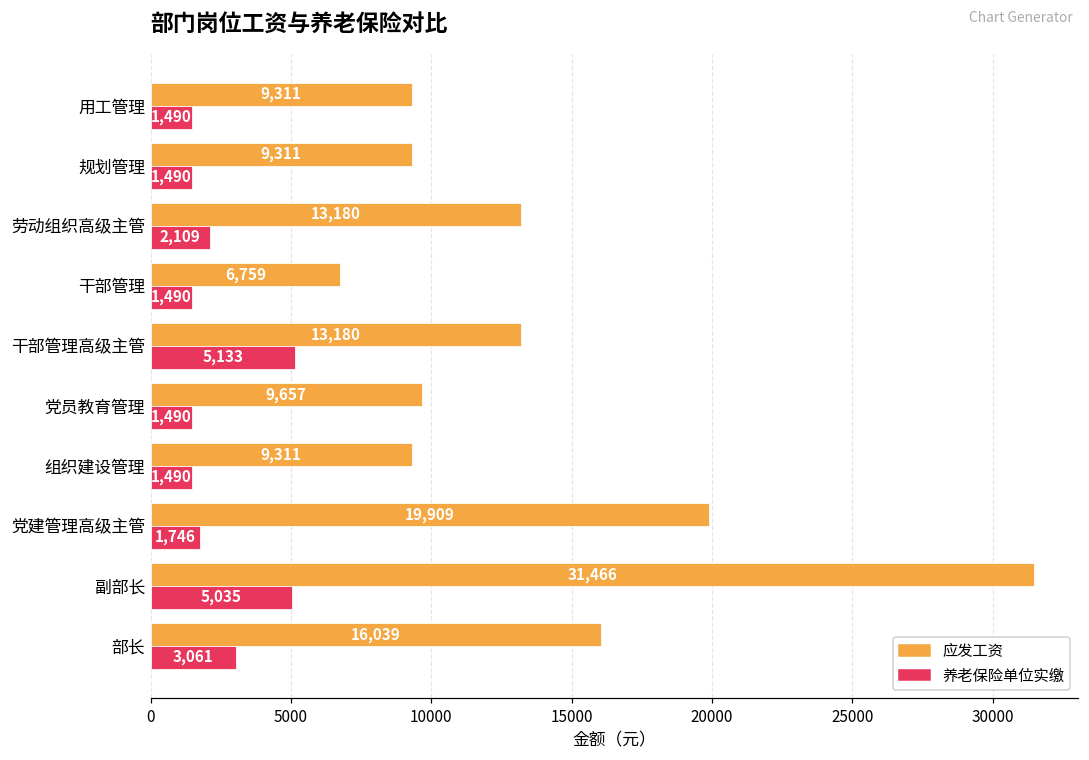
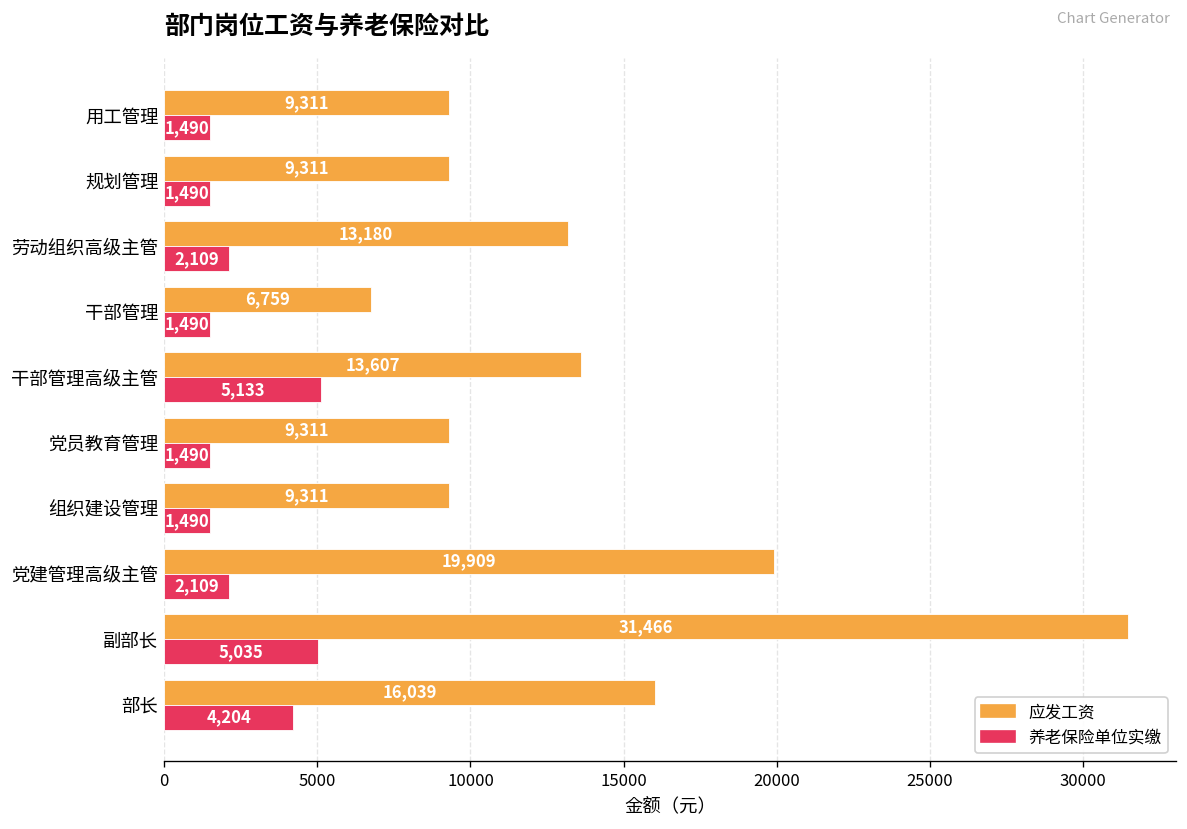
  {
    "应发工资": {
      "用工管理": "9,311",
      "规划管理": "9,311",
      "劳动组织高级主管": "13,180",
      "干部管理": "6,759",
-     "干部管理高级主管": "13,180",
-     "党员教育管理": "9,657",
+     "干部管理高级主管": "13,607",
+     "党员教育管理": "9,311",
      "组织建设管理": "9,311",
      "党建管理高级主管": "19,909",
      "副部长": "31,466",
      "部长": "16,039"
    },
    "养老保险单位实缴": {
      "用工管理": "1,490",
      "规划管理": "1,490",
      "劳动组织高级主管": "2,109",
      "干部管理": "1,490",
      "干部管理高级主管": "5,133",
      "党员教育管理": "1,490",
      "组织建设管理": "1,490",
-     "党建管理高级主管": "1,746",
+     "党建管理高级主管": "2,109",
      "副部长": "5,035",
-     "部长": "3,061"
+     "部长": "4,204"
    }
  }
